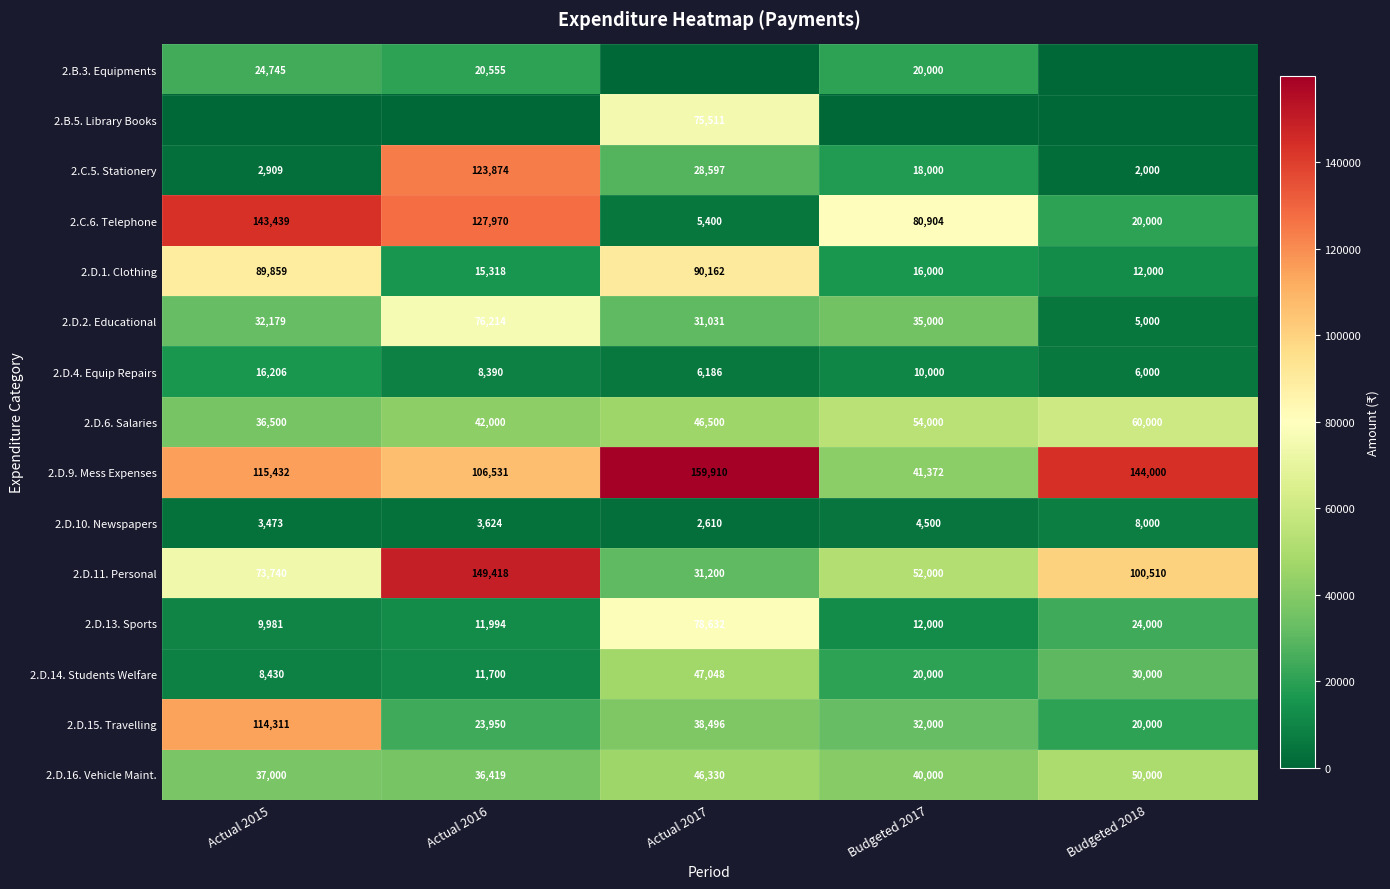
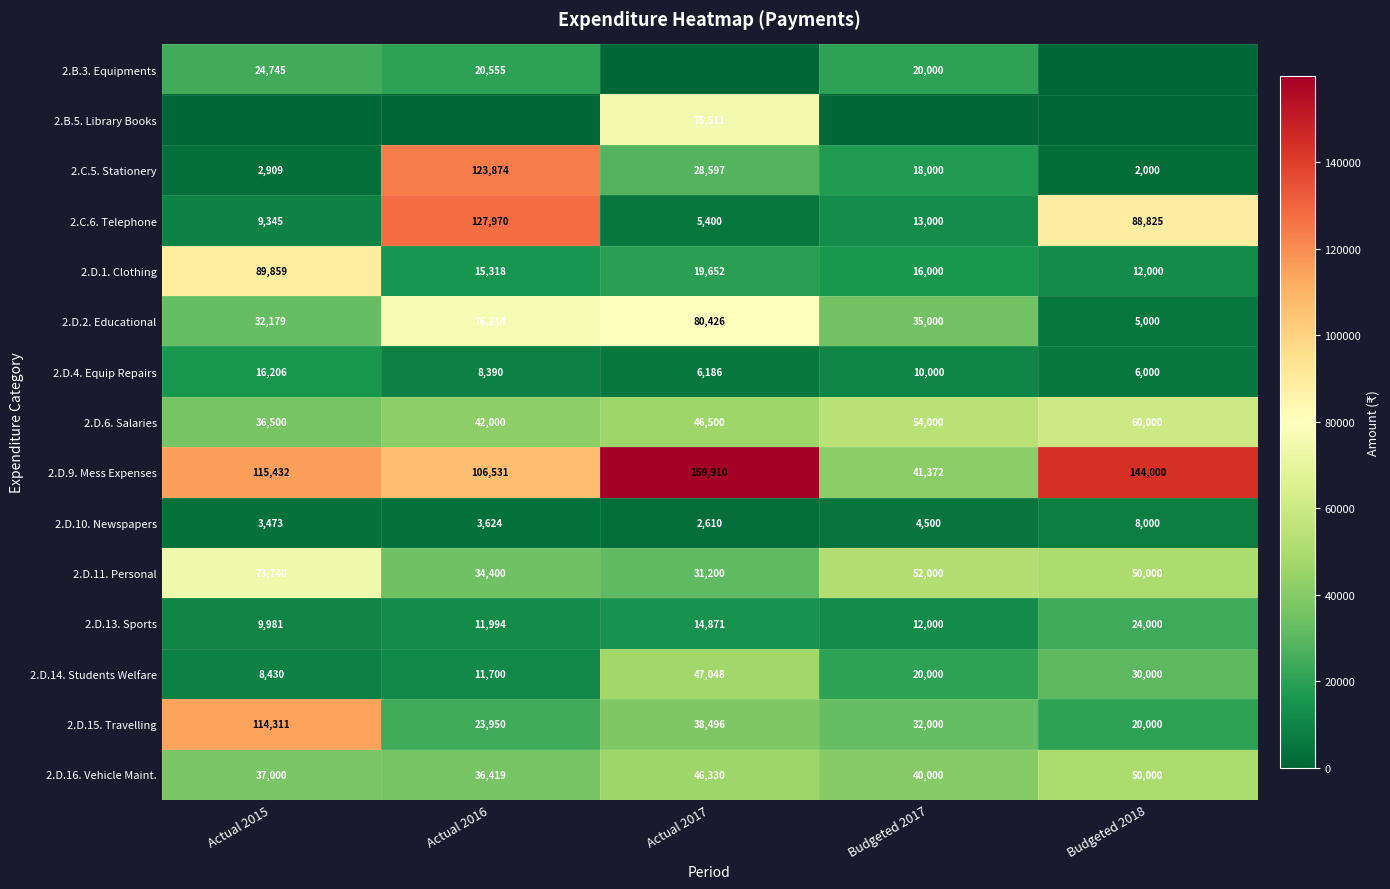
  {
    "2.B.3. Equipments": {
      "Actual 2015": "24,745",
      "Actual 2016": "20,555",
      "Budgeted 2017": "20,000"
    },
    "2.B.5. Library Books": {
      "Actual 2017": "75,511"
    },
    "2.C.5. Stationery": {
      "Actual 2015": "2,909",
      "Actual 2016": "123,874",
      "Actual 2017": "28,597",
      "Budgeted 2017": "18,000",
      "Budgeted 2018": "2,000"
    },
    "2.C.6. Telephone": {
-     "Actual 2015": "143,439",
+     "Actual 2015": "9,345",
      "Actual 2016": "127,970",
      "Actual 2017": "5,400",
-     "Budgeted 2017": "80,904",
-     "Budgeted 2018": "20,000"
+     "Budgeted 2017": "13,000",
+     "Budgeted 2018": "88,825"
    },
    "2.D.1. Clothing": {
      "Actual 2015": "89,859",
      "Actual 2016": "15,318",
-     "Actual 2017": "90,162",
+     "Actual 2017": "19,652",
      "Budgeted 2017": "16,000",
      "Budgeted 2018": "12,000"
    },
    "2.D.2. Educational": {
      "Actual 2015": "32,179",
      "Actual 2016": "76,214",
-     "Actual 2017": "31,031",
+     "Actual 2017": "80,426",
      "Budgeted 2017": "35,000",
      "Budgeted 2018": "5,000"
    },
    "2.D.4. Equip Repairs": {
      "Actual 2015": "16,206",
      "Actual 2016": "8,390",
      "Actual 2017": "6,186",
      "Budgeted 2017": "10,000",
      "Budgeted 2018": "6,000"
    },
    "2.D.6. Salaries": {
      "Actual 2015": "36,500",
      "Actual 2016": "42,000",
      "Actual 2017": "46,500",
      "Budgeted 2017": "54,000",
      "Budgeted 2018": "60,000"
    },
    "2.D.9. Mess Expenses": {
      "Actual 2015": "115,432",
      "Actual 2016": "106,531",
      "Actual 2017": "159,910",
      "Budgeted 2017": "41,372",
      "Budgeted 2018": "144,000"
    },
    "2.D.10. Newspapers": {
      "Actual 2015": "3,473",
      "Actual 2016": "3,624",
      "Actual 2017": "2,610",
      "Budgeted 2017": "4,500",
      "Budgeted 2018": "8,000"
    },
    "2.D.11. Personal": {
      "Actual 2015": "73,740",
-     "Actual 2016": "149,418",
+     "Actual 2016": "34,400",
      "Actual 2017": "31,200",
      "Budgeted 2017": "52,000",
-     "Budgeted 2018": "100,510"
+     "Budgeted 2018": "50,000"
    },
    "2.D.13. Sports": {
      "Actual 2015": "9,981",
      "Actual 2016": "11,994",
-     "Actual 2017": "78,632",
+     "Actual 2017": "14,871",
      "Budgeted 2017": "12,000",
      "Budgeted 2018": "24,000"
    },
    "2.D.14. Students Welfare": {
      "Actual 2015": "8,430",
      "Actual 2016": "11,700",
      "Actual 2017": "47,048",
      "Budgeted 2017": "20,000",
      "Budgeted 2018": "30,000"
    },
    "2.D.15. Travelling": {
      "Actual 2015": "114,311",
      "Actual 2016": "23,950",
      "Actual 2017": "38,496",
      "Budgeted 2017": "32,000",
      "Budgeted 2018": "20,000"
    },
    "2.D.16. Vehicle Maint.": {
      "Actual 2015": "37,000",
      "Actual 2016": "36,419",
      "Actual 2017": "46,330",
      "Budgeted 2017": "40,000",
      "Budgeted 2018": "50,000"
    }
  }
